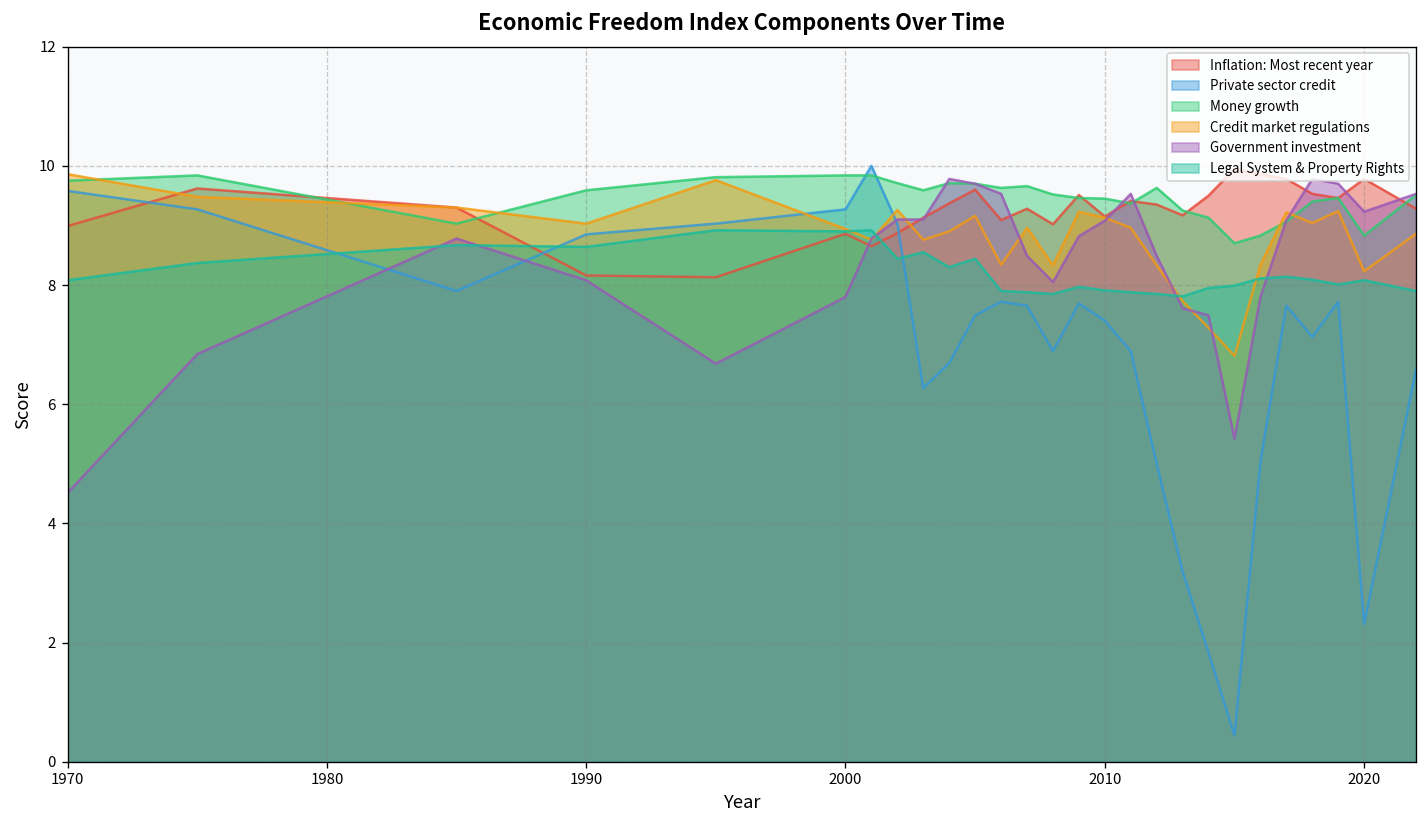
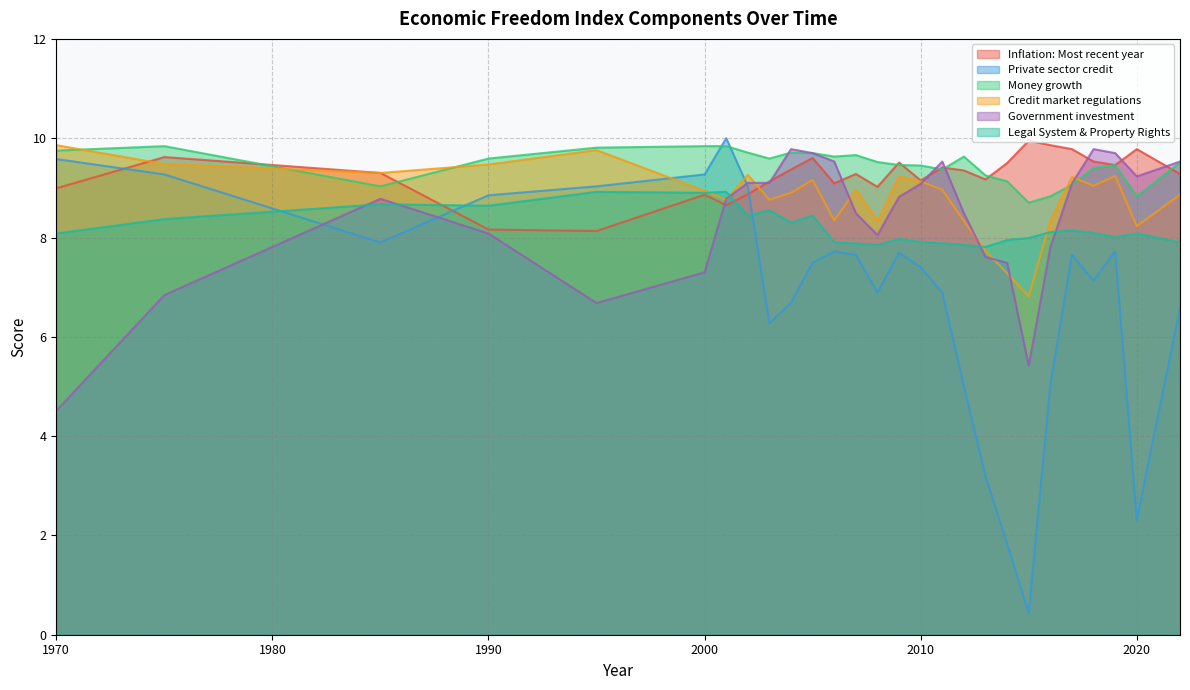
  {
    "Inflation: Most recent year": {
      "1970": 9.0,
      "1990": 8.2,
      "2020": 9.8
    },
    "Credit market regulations": {
      "1970": 9.9,
-     "1990": 9.0,
+     "1990": 9.5,
      "2020": 8.2
    },
    "Government investment": {
      "1970": 4.5,
      "1990": 8.1,
-     "2000": 7.8,
+     "2000": 7.3,
      "2020": 9.2
    }
  }
